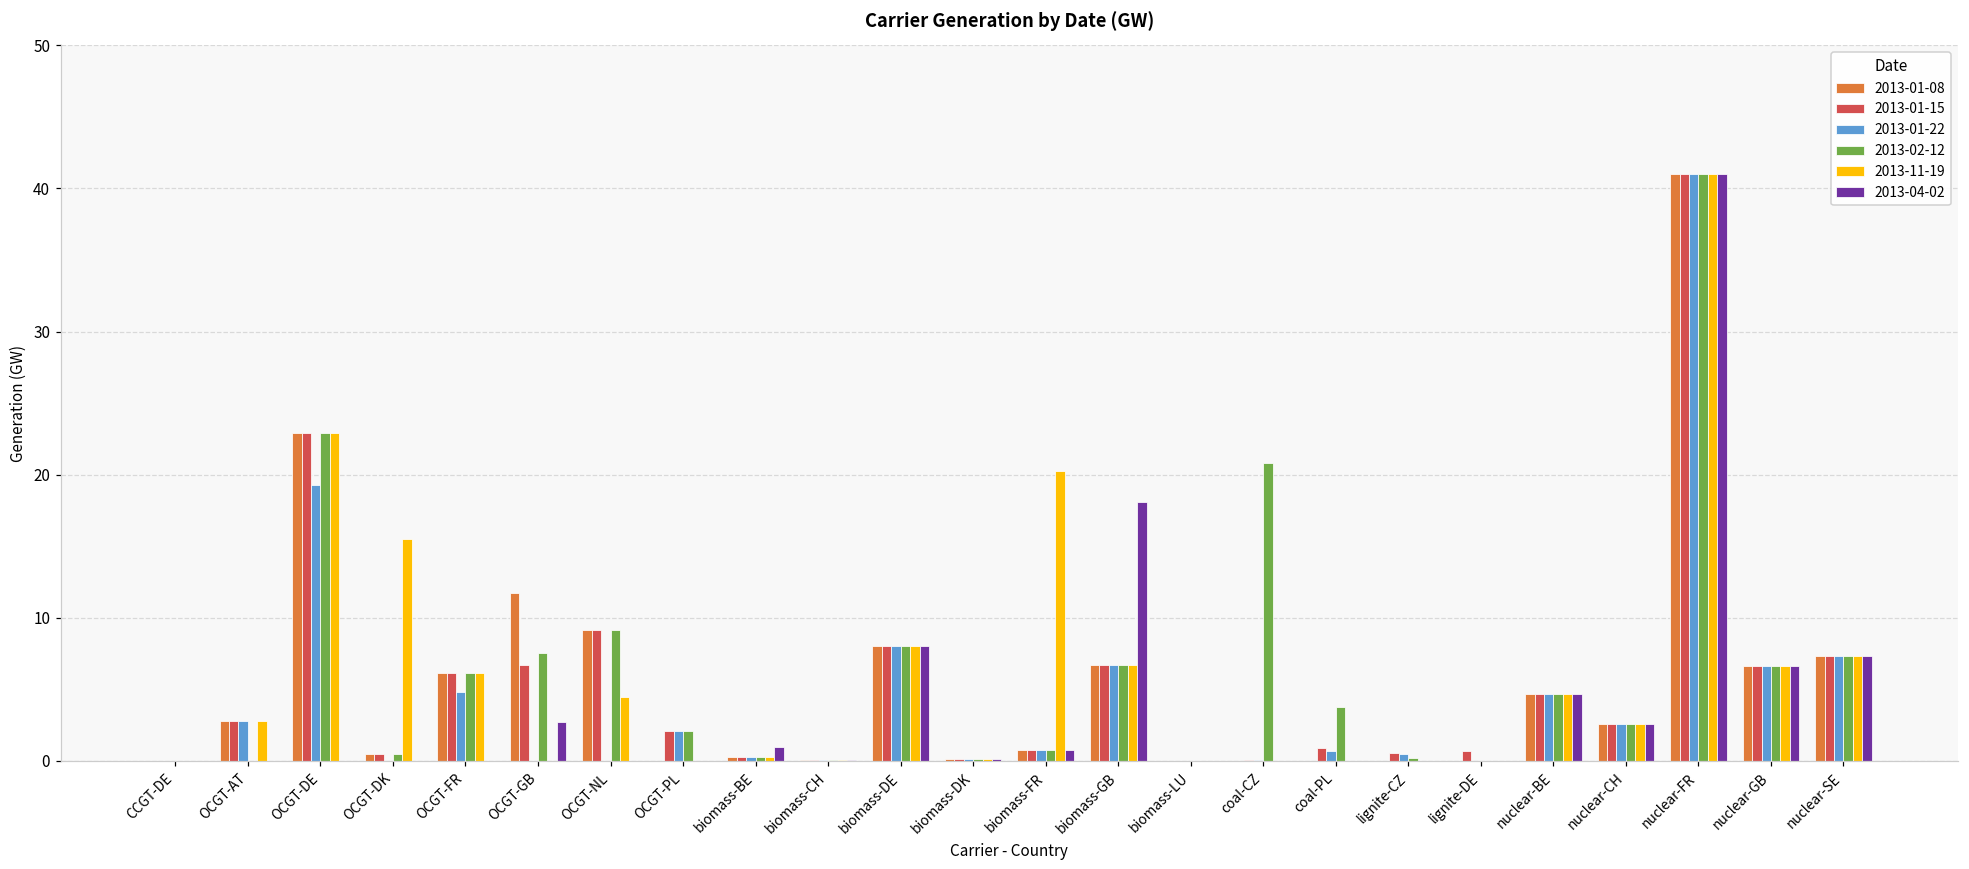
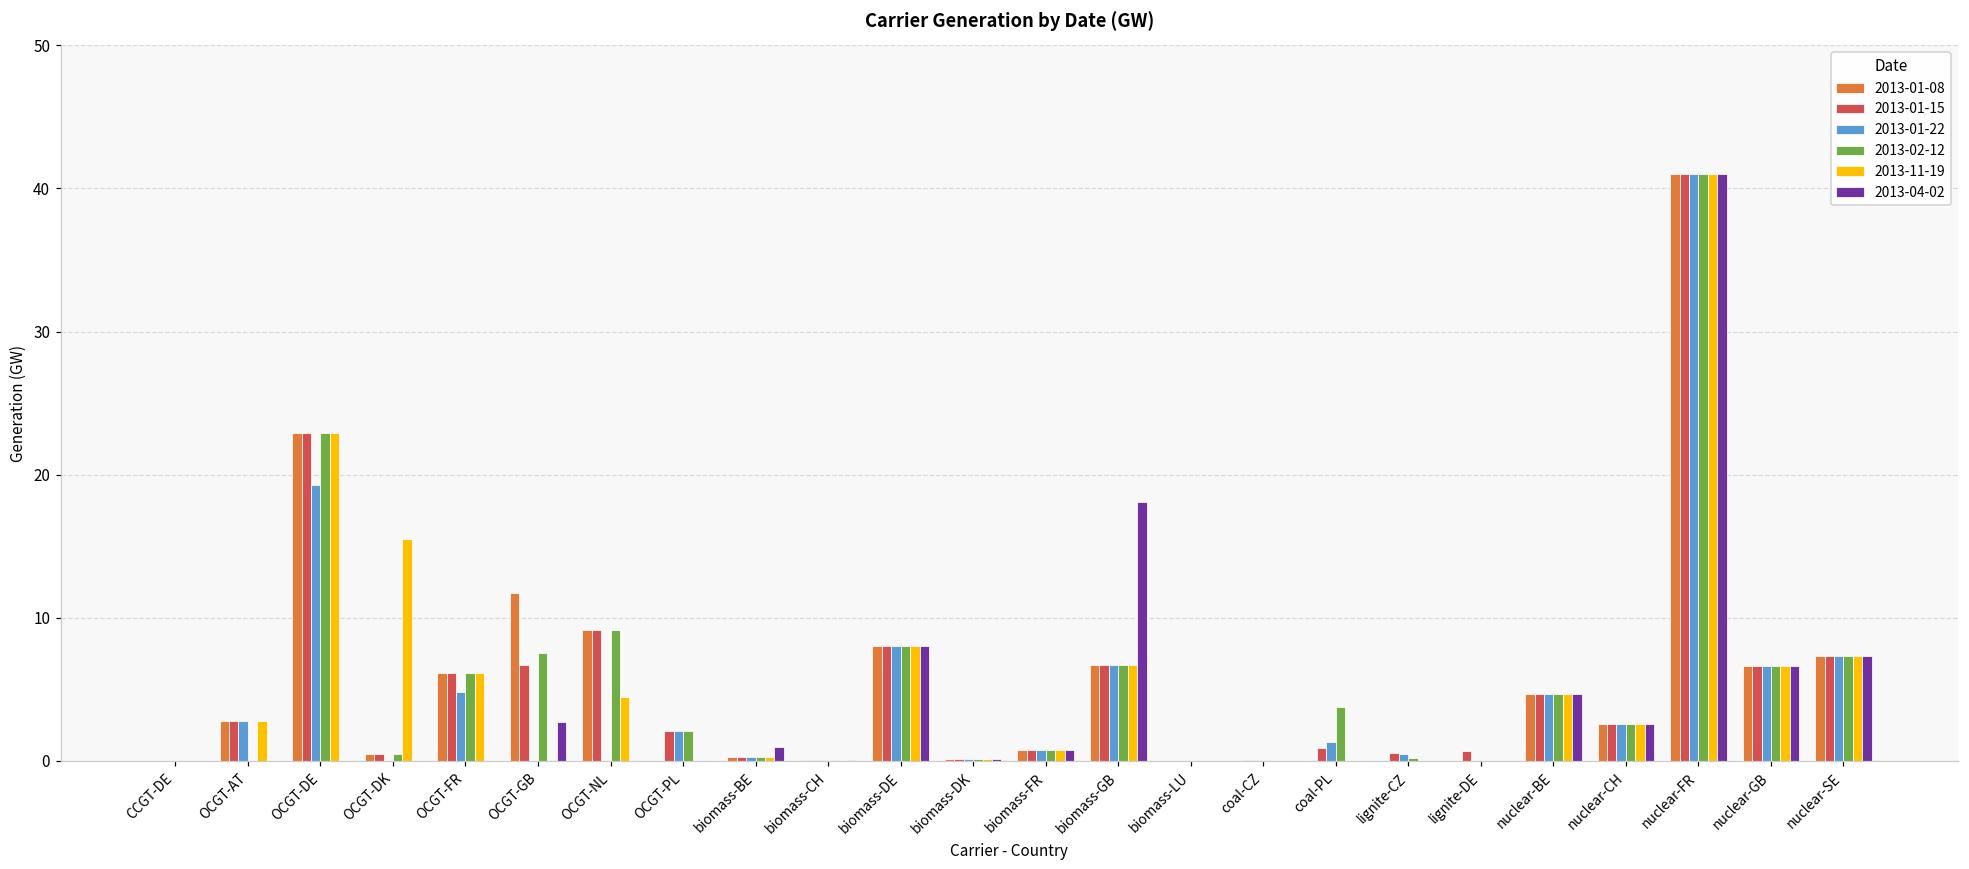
  {
    "2013-01-22": {
      "CCGT-DE": 0.0,
      "OCGT-AT": 2.8,
      "OCGT-DE": 19.3,
      "OCGT-DK": 0.0,
      "OCGT-FR": 4.8,
      "OCGT-GB": 0.0,
      "OCGT-NL": 0.0,
      "OCGT-PL": 2.1,
      "biomass-BE": 0.3,
      "biomass-DE": 8.0,
      "biomass-FR": 0.8,
      "biomass-GB": 6.7,
-     "coal-PL": 0.7,
+     "coal-PL": 1.3,
      "lignite-CZ": 0.5,
      "lignite-DE": 0.0,
      "nuclear-BE": 4.7,
      "nuclear-CH": 2.6,
      "nuclear-FR": 41.0,
      "nuclear-GB": 6.7,
      "nuclear-SE": 7.3
    },
    "2013-02-12": {
      "CCGT-DE": 0.0,
      "OCGT-AT": 0.0,
      "OCGT-DE": 22.9,
      "OCGT-DK": 0.5,
      "OCGT-FR": 6.1,
      "OCGT-GB": 7.6,
      "OCGT-NL": 9.2,
      "OCGT-PL": 2.1,
      "biomass-BE": 0.3,
      "biomass-DE": 8.0,
      "biomass-FR": 0.8,
      "biomass-GB": 6.7,
-     "coal-CZ": 20.8,
+     "coal-CZ": 0.1,
      "coal-PL": 3.8,
      "lignite-CZ": 0.2,
      "lignite-DE": 0.0,
      "nuclear-BE": 4.7,
      "nuclear-CH": 2.6,
      "nuclear-FR": 41.0,
      "nuclear-GB": 6.7,
      "nuclear-SE": 7.3
    },
    "2013-11-19": {
      "CCGT-DE": 0.0,
      "OCGT-AT": 2.8,
      "OCGT-DE": 22.9,
      "OCGT-DK": 15.5,
      "OCGT-FR": 6.1,
      "OCGT-NL": 4.5,
      "OCGT-PL": 0.0,
      "biomass-BE": 0.3,
      "biomass-DE": 8.0,
-     "biomass-FR": 20.2,
+     "biomass-FR": 0.8,
      "biomass-GB": 6.7,
      "coal-CZ": 0.0,
      "coal-PL": 0.0,
      "lignite-CZ": 0.0,
      "lignite-DE": 0.0,
      "nuclear-BE": 4.7,
      "nuclear-CH": 2.6,
      "nuclear-FR": 41.0,
      "nuclear-GB": 6.7,
      "nuclear-SE": 7.3
    },
    "2013-04-02": {
      "CCGT-DE": 0.0,
      "OCGT-AT": 0.0,
      "OCGT-DE": 0.0,
      "OCGT-DK": 0.0,
      "OCGT-FR": 0.0,
      "OCGT-GB": 2.7,
      "OCGT-NL": 0.0,
      "OCGT-PL": 0.0,
      "biomass-BE": 1.0,
      "biomass-DE": 8.0,
      "biomass-FR": 0.8,
      "biomass-GB": 18.1,
      "coal-CZ": 0.0,
      "coal-PL": 0.0,
      "lignite-CZ": 0.0,
      "lignite-DE": 0.0,
      "nuclear-BE": 4.7,
      "nuclear-CH": 2.6,
      "nuclear-FR": 41.0,
      "nuclear-GB": 6.7,
      "nuclear-SE": 7.3
    }
  }
